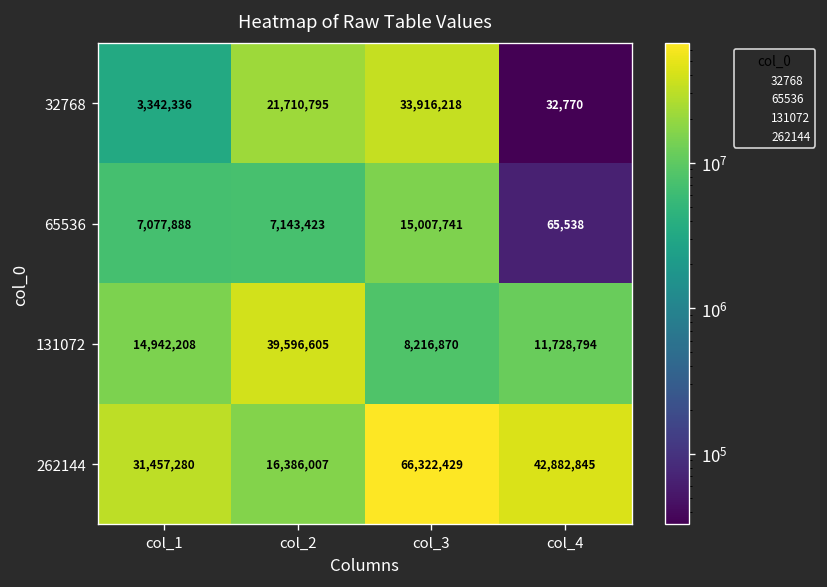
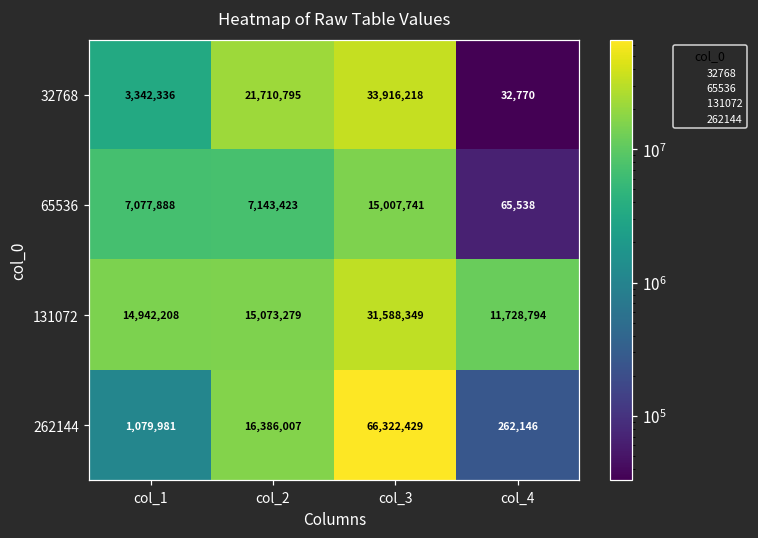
  {
    "32768": {
      "col_1": "3,342,336",
      "col_2": "21,710,795",
      "col_3": "33,916,218",
      "col_4": "32,770"
    },
    "65536": {
      "col_1": "7,077,888",
      "col_2": "7,143,423",
      "col_3": "15,007,741",
      "col_4": "65,538"
    },
    "131072": {
      "col_1": "14,942,208",
-     "col_2": "39,596,605",
-     "col_3": "8,216,870",
+     "col_2": "15,073,279",
+     "col_3": "31,588,349",
      "col_4": "11,728,794"
    },
    "262144": {
-     "col_1": "31,457,280",
+     "col_1": "1,079,981",
      "col_2": "16,386,007",
      "col_3": "66,322,429",
-     "col_4": "42,882,845"
+     "col_4": "262,146"
    }
  }
